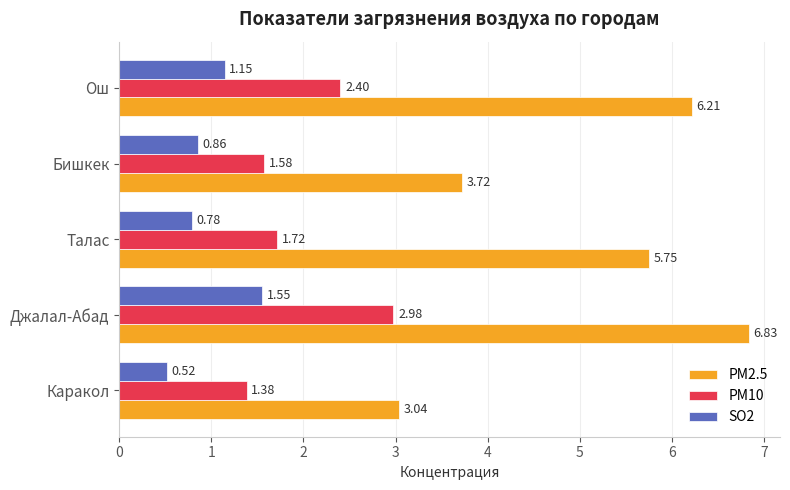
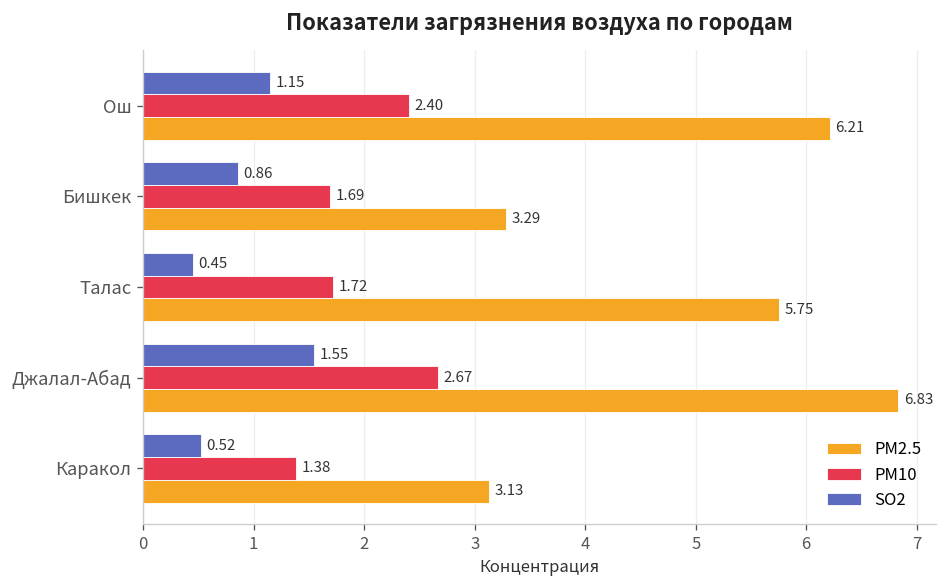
  {
    "PM2.5": {
      "Ош": 6.21,
-     "Бишкек": 3.72,
+     "Бишкек": 3.29,
      "Талас": 5.75,
      "Джалал-Абад": 6.83,
-     "Каракол": 3.04
+     "Каракол": 3.13
    },
    "PM10": {
      "Ош": 2.40,
-     "Бишкек": 1.58,
+     "Бишкек": 1.69,
      "Талас": 1.72,
-     "Джалал-Абад": 2.98,
+     "Джалал-Абад": 2.67,
      "Каракол": 1.38
    },
    "SO2": {
      "Ош": 1.15,
      "Бишкек": 0.86,
-     "Талас": 0.78,
+     "Талас": 0.45,
      "Джалал-Абад": 1.55,
      "Каракол": 0.52
    }
  }
